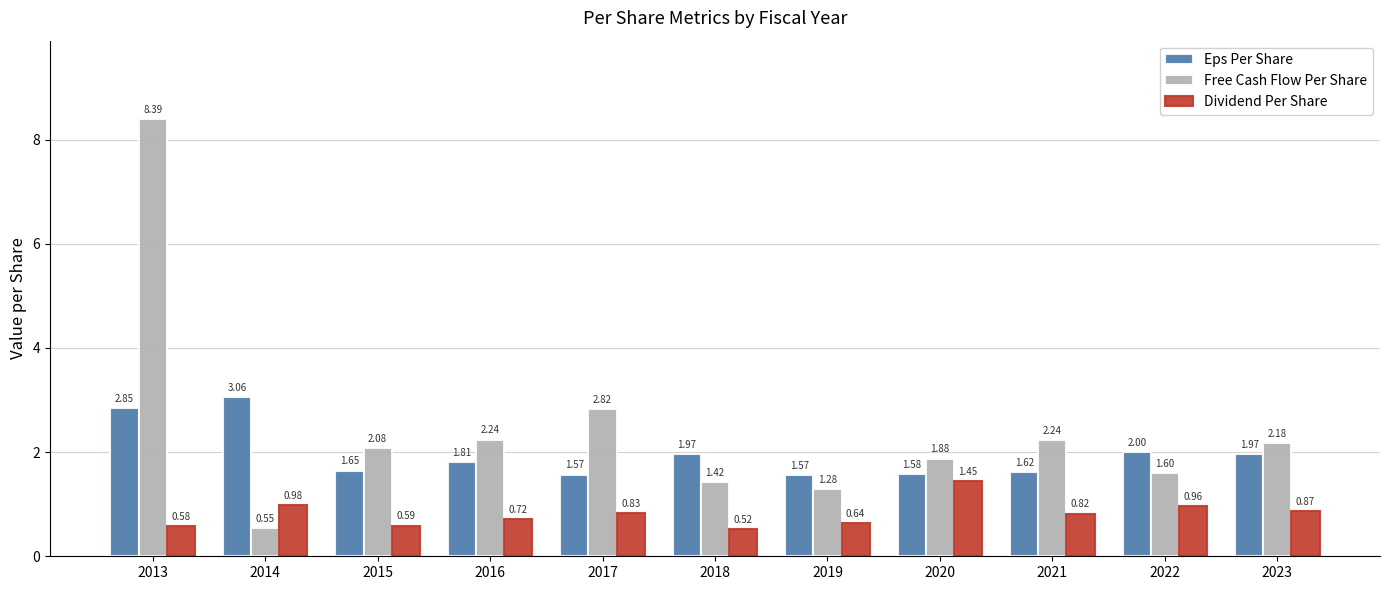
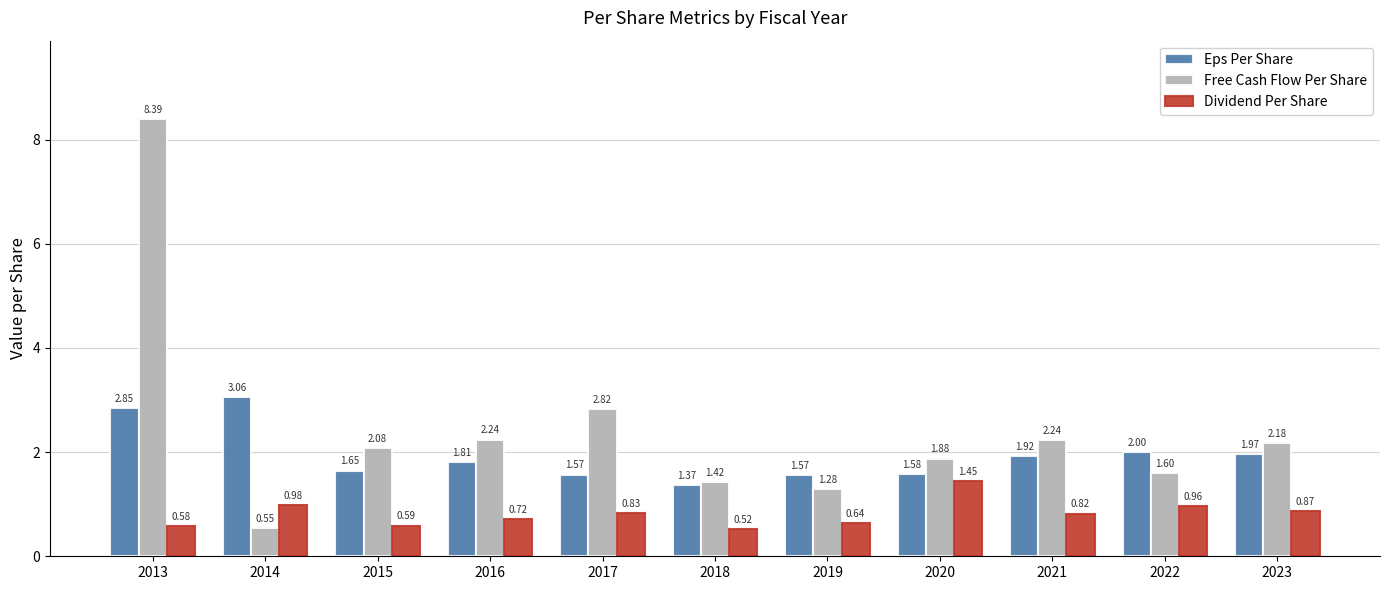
  {
    "Eps Per Share": {
      "2013": 2.85,
      "2014": 3.06,
      "2015": 1.65,
      "2016": 1.81,
      "2017": 1.57,
-     "2018": 1.97,
+     "2018": 1.37,
      "2019": 1.57,
      "2020": 1.58,
-     "2021": 1.62,
+     "2021": 1.92,
      "2022": 2.00,
      "2023": 1.97
    },
    "Free Cash Flow Per Share": {
      "2013": 8.39,
      "2014": 0.55,
      "2015": 2.08,
      "2016": 2.24,
      "2017": 2.82,
      "2018": 1.42,
      "2019": 1.28,
      "2020": 1.88,
      "2021": 2.24,
      "2022": 1.60,
      "2023": 2.18
    },
    "Dividend Per Share": {
      "2013": 0.58,
      "2014": 0.98,
      "2015": 0.59,
      "2016": 0.72,
      "2017": 0.83,
      "2018": 0.52,
      "2019": 0.64,
      "2020": 1.45,
      "2021": 0.82,
      "2022": 0.96,
      "2023": 0.87
    }
  }
